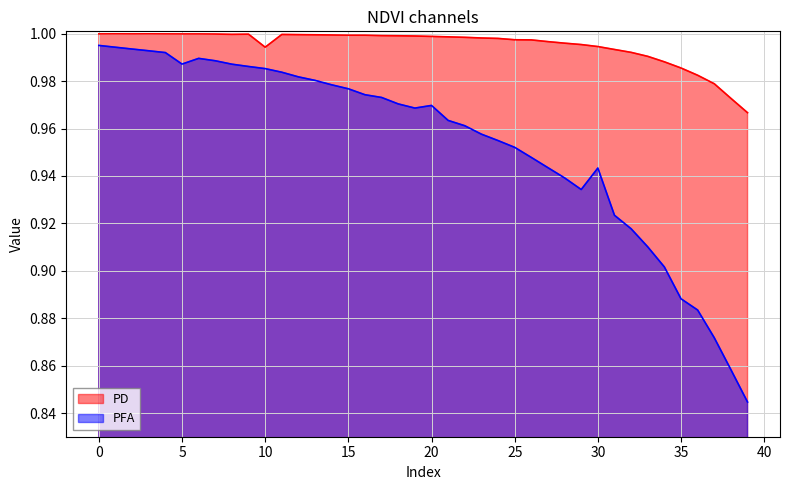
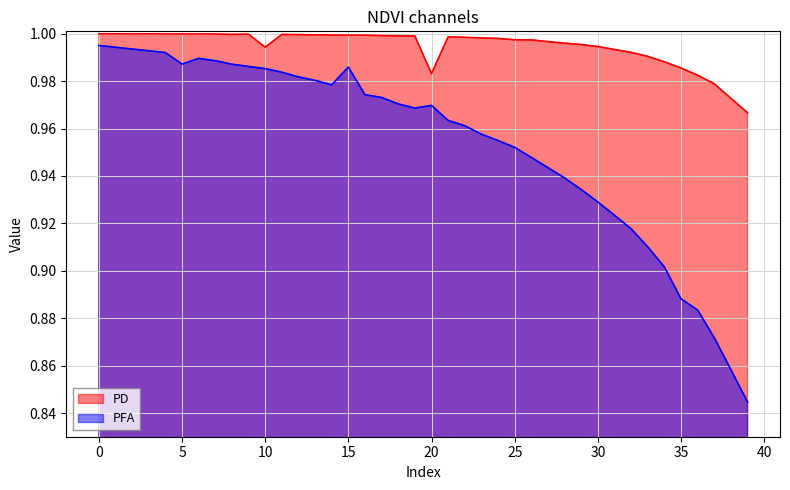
  {
    "PD": {
      "0": 1.000,
      "5": 1.000,
      "10": 0.994,
      "15": 0.999,
-     "20": 0.999,
+     "20": 0.983,
      "25": 0.997,
      "30": 0.995,
      "35": 0.986
    },
    "PFA": {
      "0": 0.995,
      "5": 0.987,
      "10": 0.985,
-     "15": 0.977,
+     "15": 0.986,
      "20": 0.970,
      "25": 0.952,
-     "30": 0.943,
+     "30": 0.929,
      "35": 0.888
    }
  }
